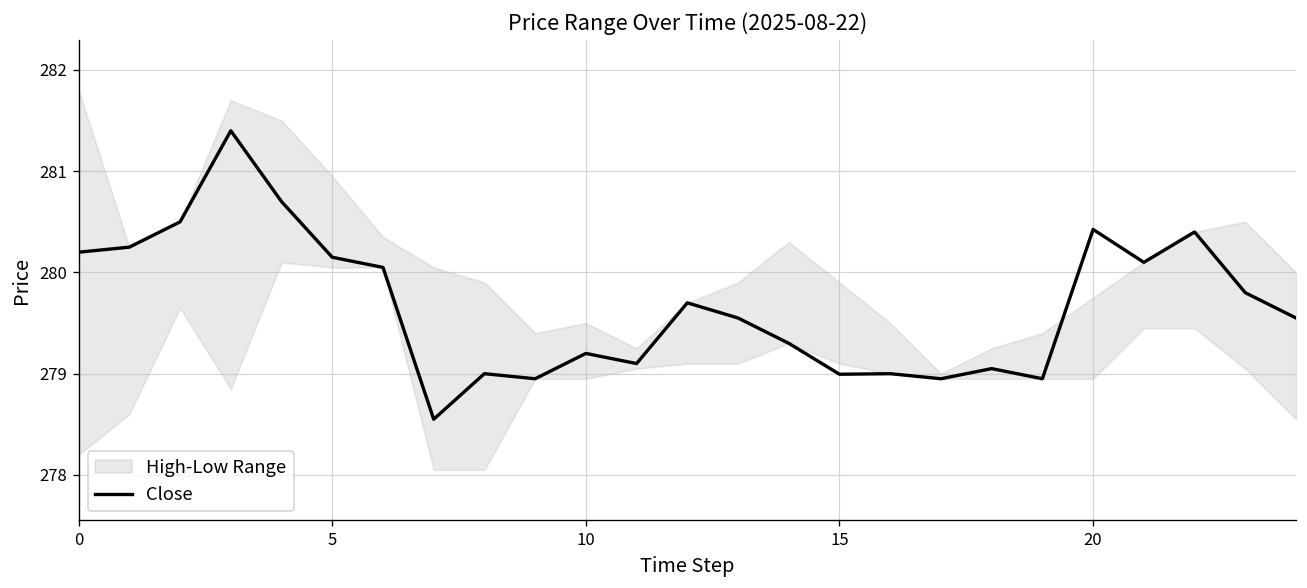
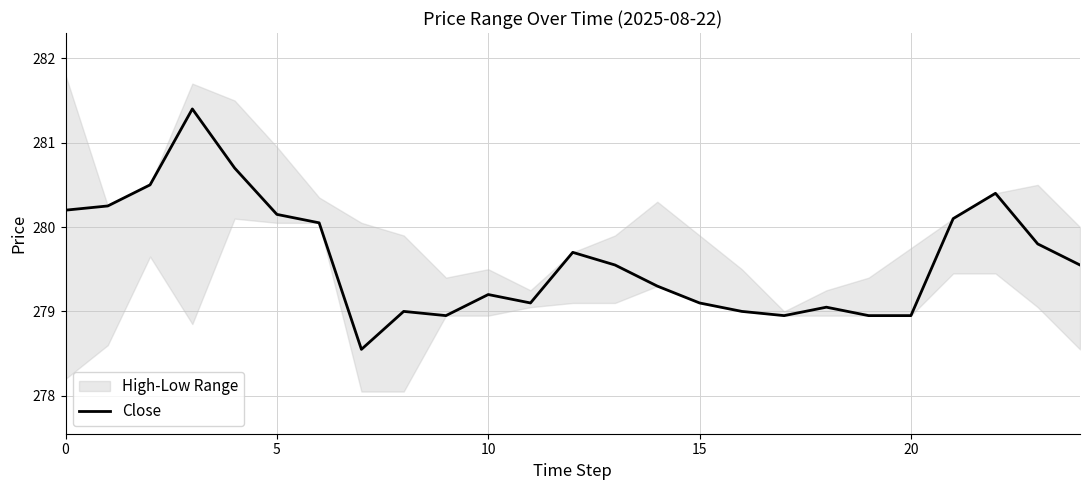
  {
    "Close": {
      "0": 280.2,
      "5": 280.1,
      "10": 279.2,
-     "15": 279.0,
-     "20": 280.4
+     "15": 279.1,
+     "20": 279.0
    }
  }
